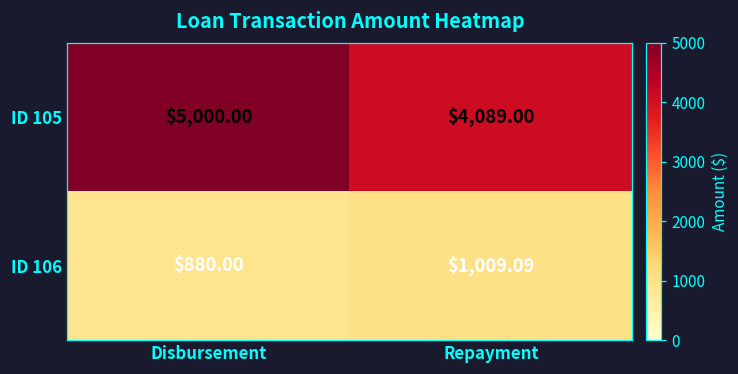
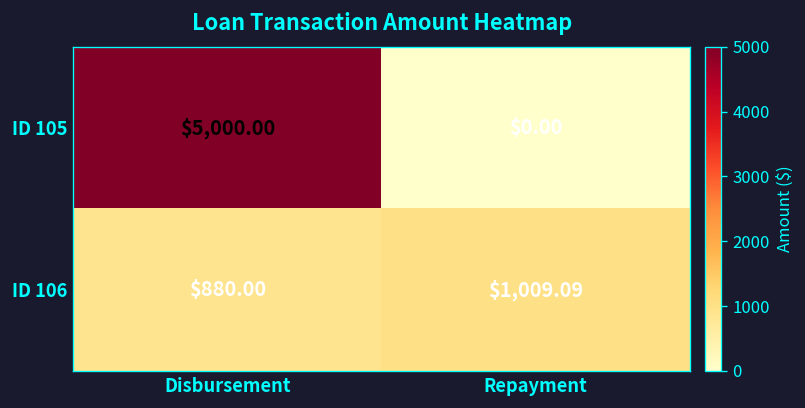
  {
    "ID 105": {
      "Disbursement": "$5,000.00",
-     "Repayment": "$4,089.00"
+     "Repayment": "$0.00"
    },
    "ID 106": {
      "Disbursement": "$880.00",
      "Repayment": "$1,009.09"
    }
  }
